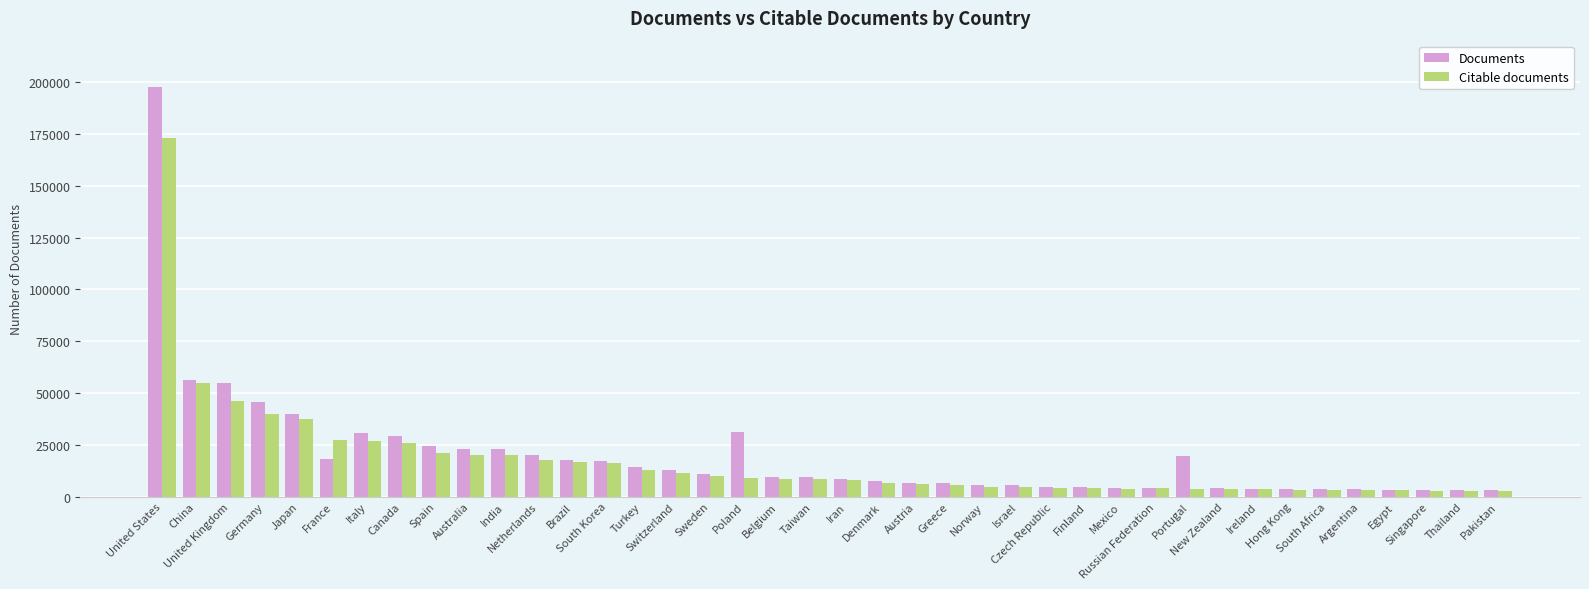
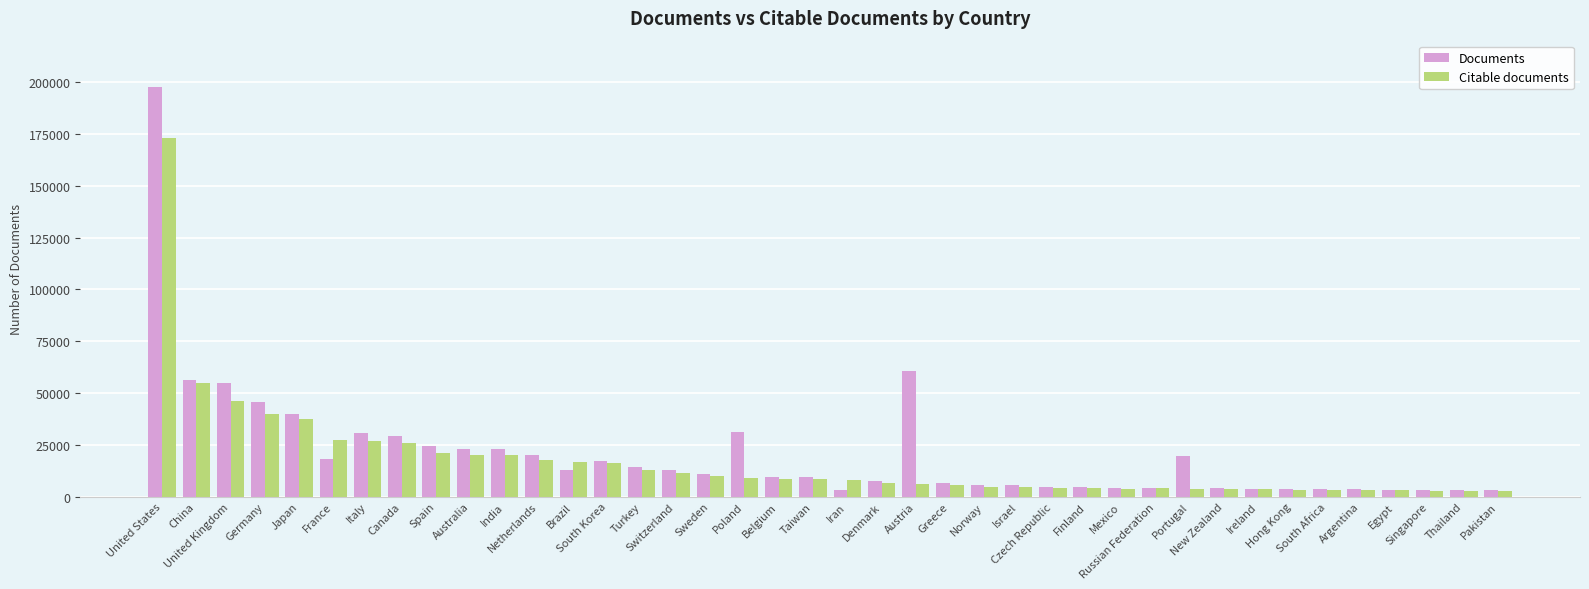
  {
    "Documents": {
      "United States": 197000,
      "China": 56000,
      "United Kingdom": 55000,
      "Germany": 45000,
      "Japan": 40000,
      "France": 18000,
      "Italy": 31000,
      "Canada": 29000,
      "Spain": 24000,
      "Australia": 23000,
      "India": 23000,
      "Netherlands": 20000,
-     "Brazil": 18000,
+     "Brazil": 13000,
      "South Korea": 17000,
      "Turkey": 14000,
      "Switzerland": 13000,
      "Sweden": 11000,
      "Poland": 31000,
      "Belgium": 9000,
      "Taiwan": 9000,
-     "Iran": 8000,
+     "Iran": 3000,
      "Denmark": 8000,
-     "Austria": 6000,
+     "Austria": 61000,
      "Greece": 6000,
      "Norway": 5000,
      "Israel": 5000,
      "Czech Republic": 5000,
      "Finland": 4000,
      "Mexico": 4000,
      "Russian Federation": 4000,
      "Portugal": 20000,
      "New Zealand": 4000,
      "Ireland": 4000,
      "Hong Kong": 4000,
      "South Africa": 4000,
      "Argentina": 3000,
      "Egypt": 3000,
      "Singapore": 3000,
      "Thailand": 3000,
      "Pakistan": 3000
    },
    "Citable documents": {
      "United States": 173000,
      "China": 55000,
      "United Kingdom": 46000,
      "Germany": 40000,
      "Japan": 37000,
      "France": 27000,
      "Italy": 27000,
      "Canada": 26000,
      "Spain": 21000,
      "Australia": 20000,
      "India": 20000,
      "Netherlands": 18000,
      "Brazil": 17000,
      "South Korea": 16000,
      "Turkey": 13000,
      "Switzerland": 12000,
      "Sweden": 10000,
      "Poland": 9000,
      "Belgium": 8000,
      "Taiwan": 9000,
      "Iran": 8000,
      "Denmark": 7000,
      "Austria": 6000,
      "Greece": 6000,
      "Norway": 5000,
      "Israel": 5000,
      "Czech Republic": 4000,
      "Finland": 4000,
      "Mexico": 4000,
      "Russian Federation": 4000,
      "Portugal": 4000,
      "New Zealand": 3000,
      "Ireland": 3000,
      "Hong Kong": 3000,
      "South Africa": 3000,
      "Argentina": 3000,
      "Egypt": 3000,
      "Singapore": 3000,
      "Thailand": 3000,
      "Pakistan": 3000
    }
  }
